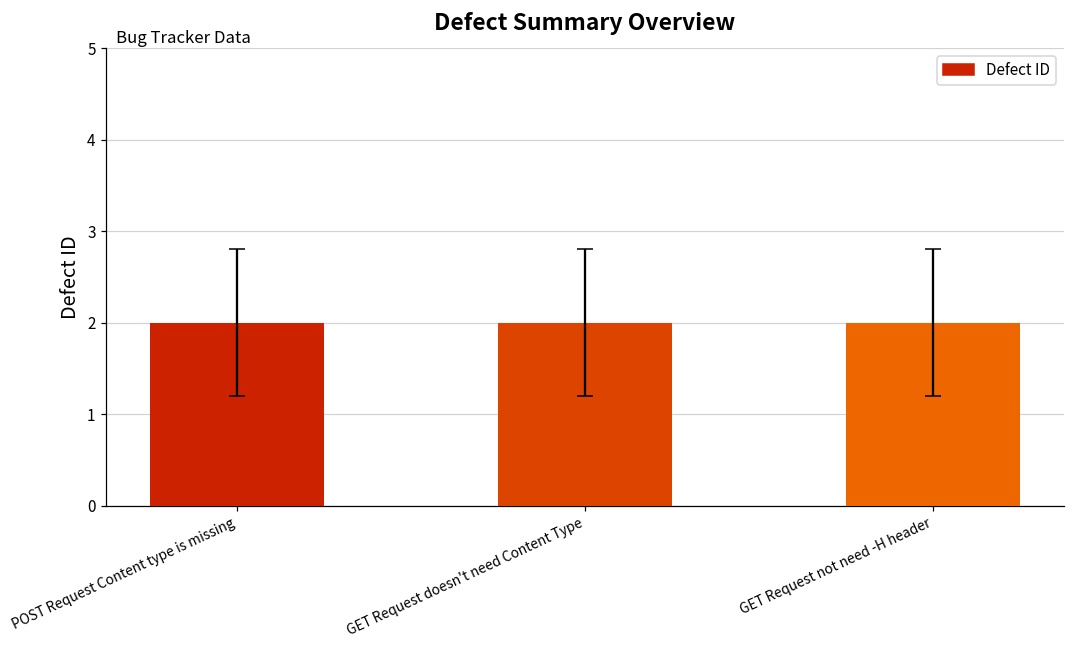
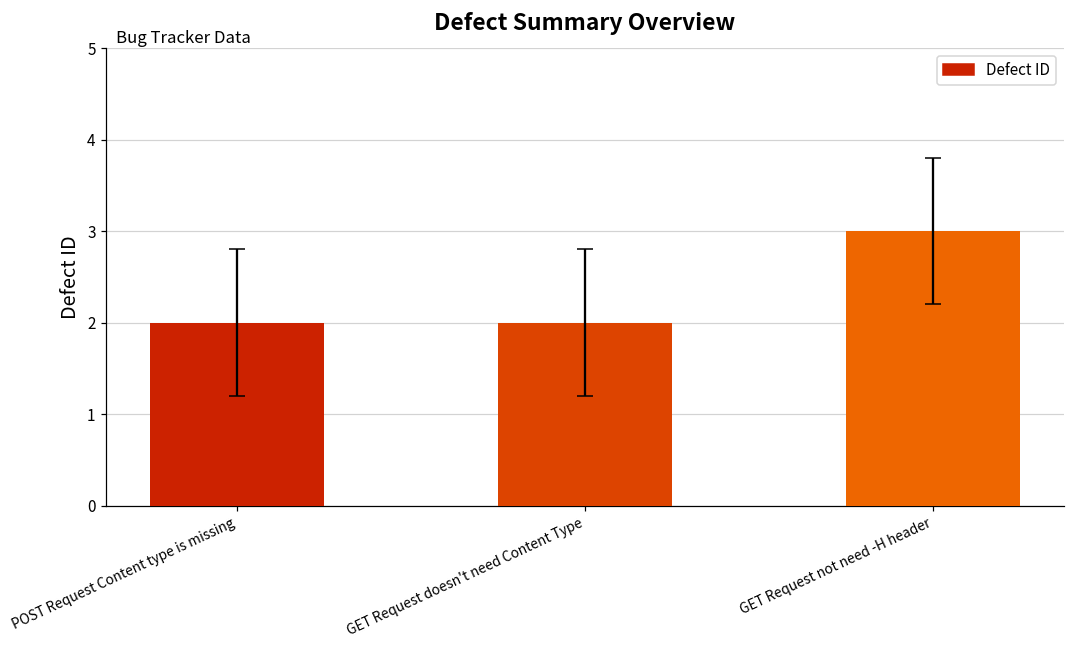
  {
    "Defect ID": {
      "POST Request Content type is missing": 2,
      "GET Request doesn't need Content Type": 2,
-     "GET Request not need -H header": 2
+     "GET Request not need -H header": 3
    }
  }
